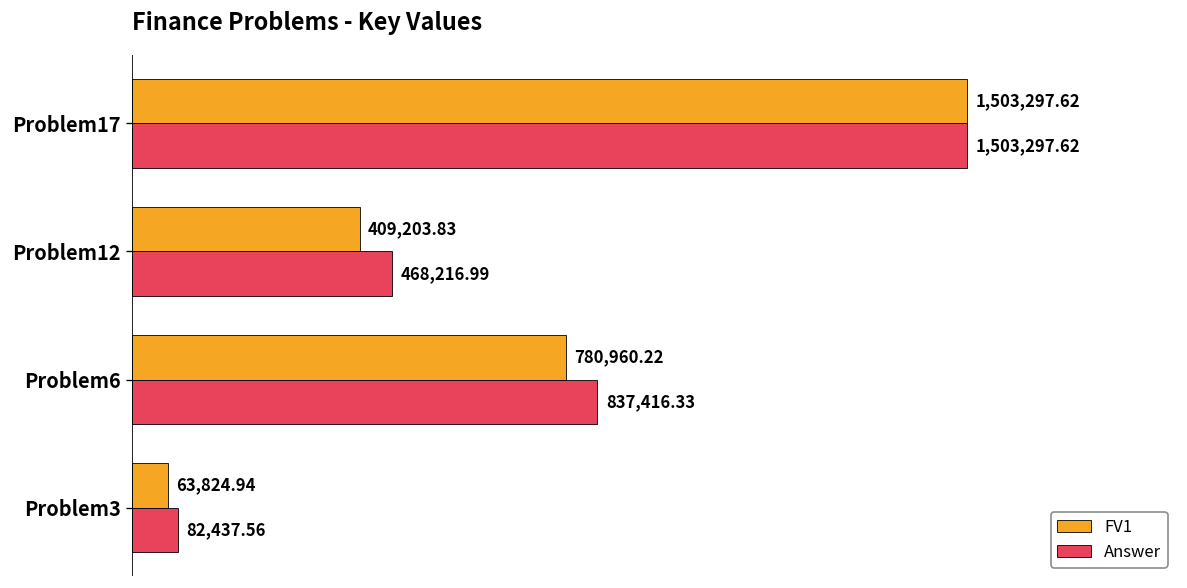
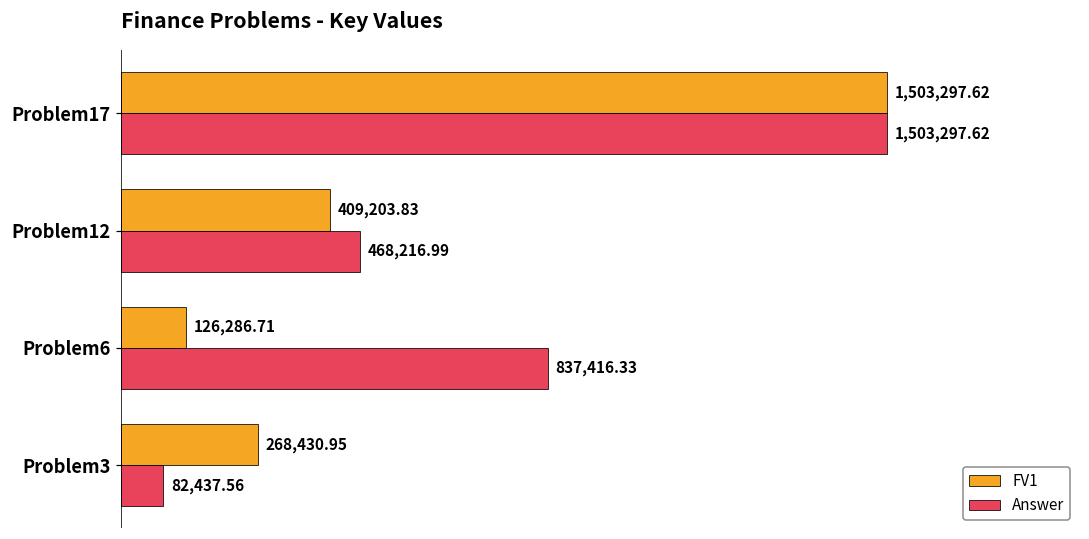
  {
    "FV1": {
      "Problem17": "1,503,297.62",
      "Problem12": "409,203.83",
-     "Problem6": "780,960.22",
-     "Problem3": "63,824.94"
+     "Problem6": "126,286.71",
+     "Problem3": "268,430.95"
    },
    "Answer": {
      "Problem17": "1,503,297.62",
      "Problem12": "468,216.99",
      "Problem6": "837,416.33",
      "Problem3": "82,437.56"
    }
  }
